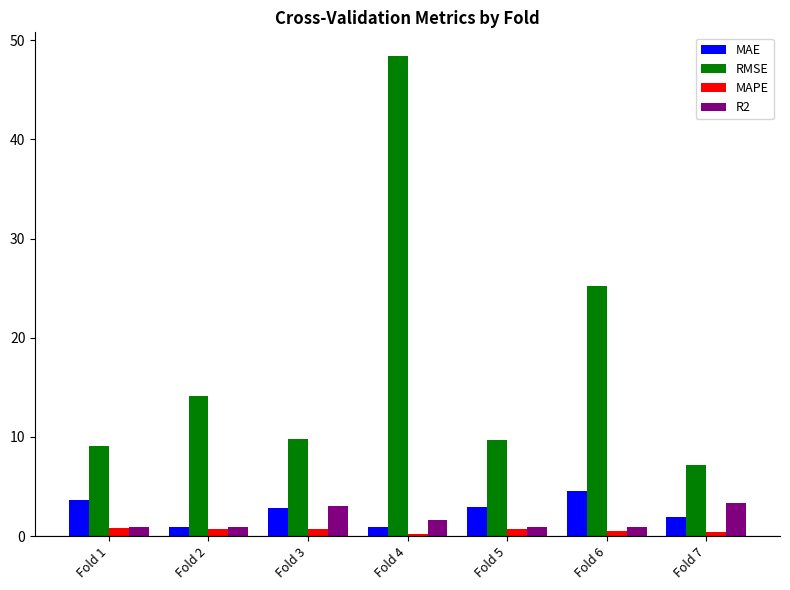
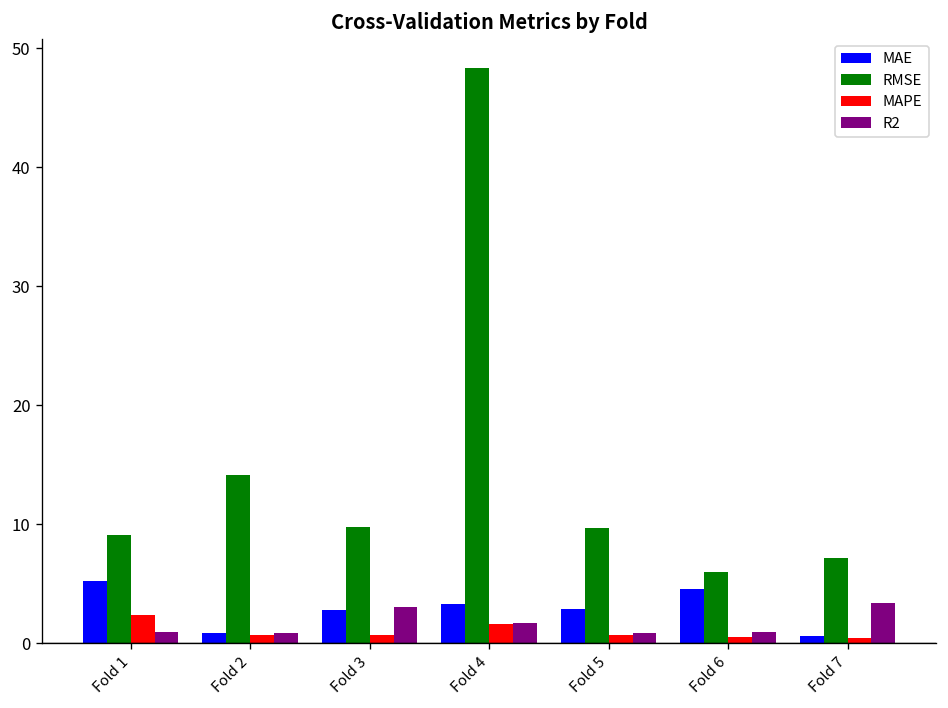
  {
    "MAE": {
-     "Fold 1": 4,
+     "Fold 1": 5,
      "Fold 2": 1,
      "Fold 3": 3,
-     "Fold 4": 1,
+     "Fold 4": 3,
      "Fold 5": 3,
      "Fold 6": 5,
-     "Fold 7": 2
+     "Fold 7": 1
    },
    "RMSE": {
      "Fold 1": 9,
      "Fold 2": 14,
      "Fold 3": 10,
      "Fold 4": 48,
      "Fold 5": 10,
-     "Fold 6": 25,
+     "Fold 6": 6,
      "Fold 7": 7
    },
    "MAPE": {
-     "Fold 1": 1,
+     "Fold 1": 2,
      "Fold 2": 1,
      "Fold 3": 1,
-     "Fold 4": 0,
+     "Fold 4": 2,
      "Fold 5": 1,
      "Fold 6": 1,
      "Fold 7": 0
    },
    "R2": {
      "Fold 1": 1,
      "Fold 2": 1,
      "Fold 3": 3,
      "Fold 4": 2,
      "Fold 5": 1,
      "Fold 6": 1,
      "Fold 7": 3
    }
  }
